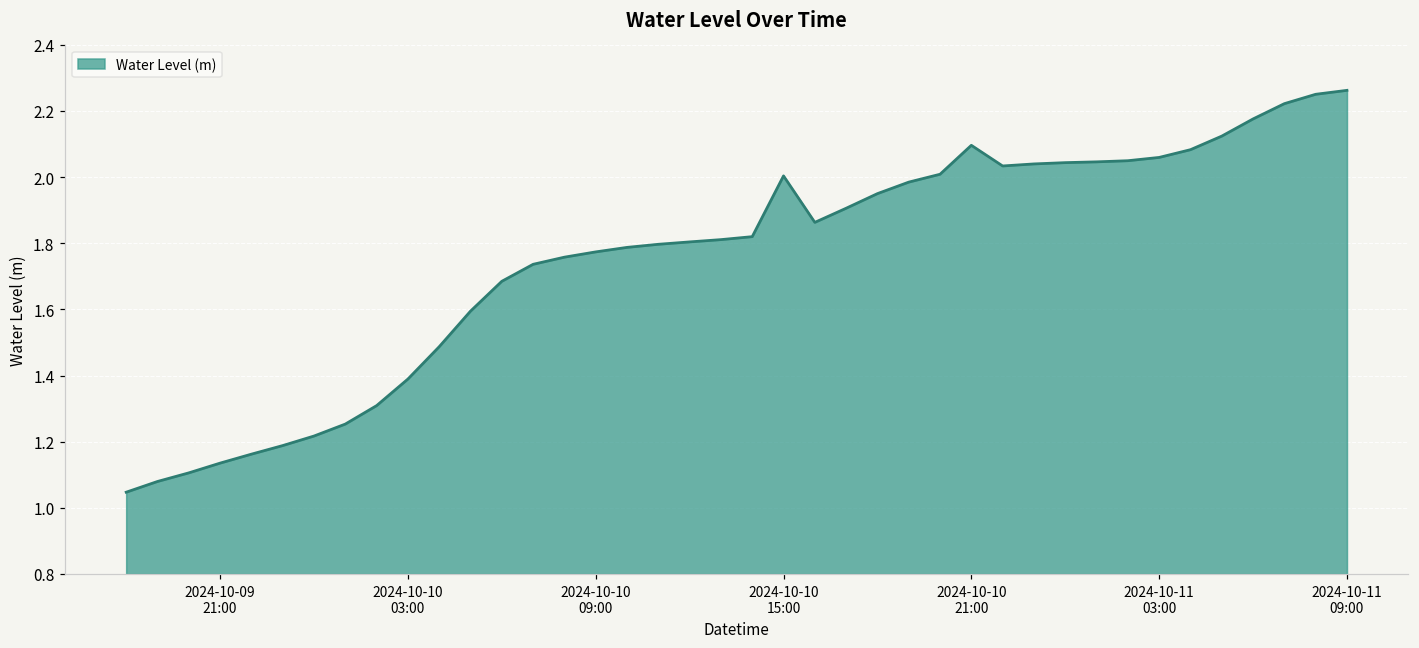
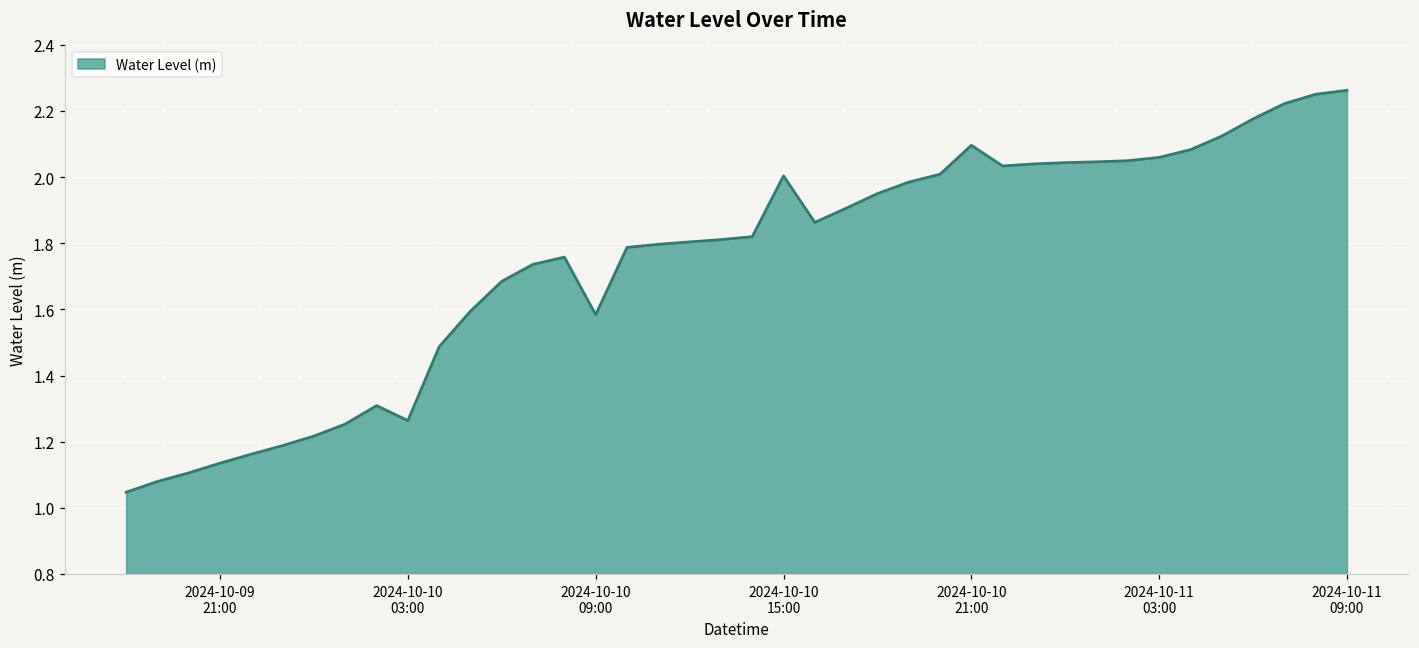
  {
    "2024-10-09 21:00": 1.14,
-   "2024-10-10 03:00": 1.39,
-   "2024-10-10 09:00": 1.77,
+   "2024-10-10 03:00": 1.26,
+   "2024-10-10 09:00": 1.58,
    "2024-10-10 15:00": 2.00,
    "2024-10-10 21:00": 2.10,
    "2024-10-11 03:00": 2.06,
    "2024-10-11 09:00": 2.26
  }
